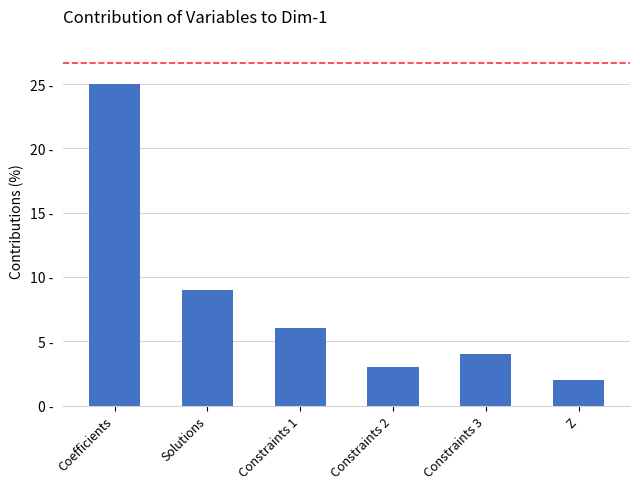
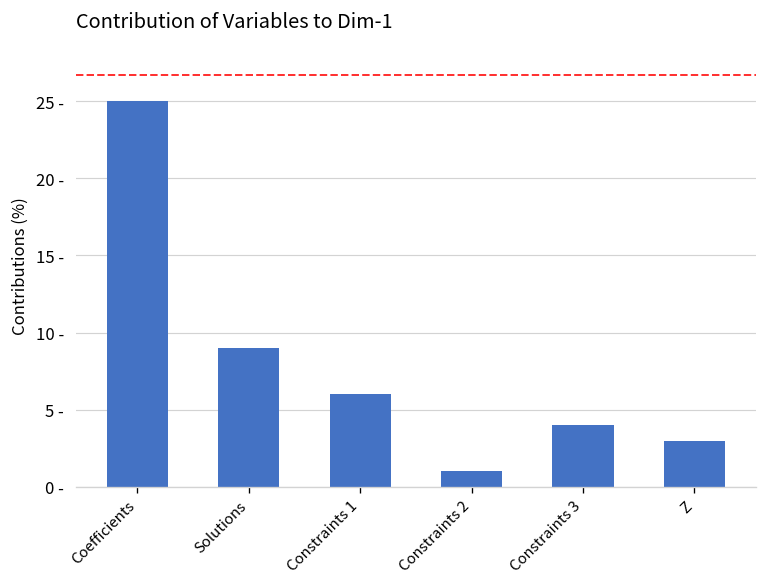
  {
    "Coefficients": "25 -",
    "Solutions": "9 -",
    "Constraints 1": "6 -",
-   "Constraints 2": "3 -",
+   "Constraints 2": "1 -",
    "Constraints 3": "4 -",
-   "Z": "2 -"
+   "Z": "3 -"
  }
